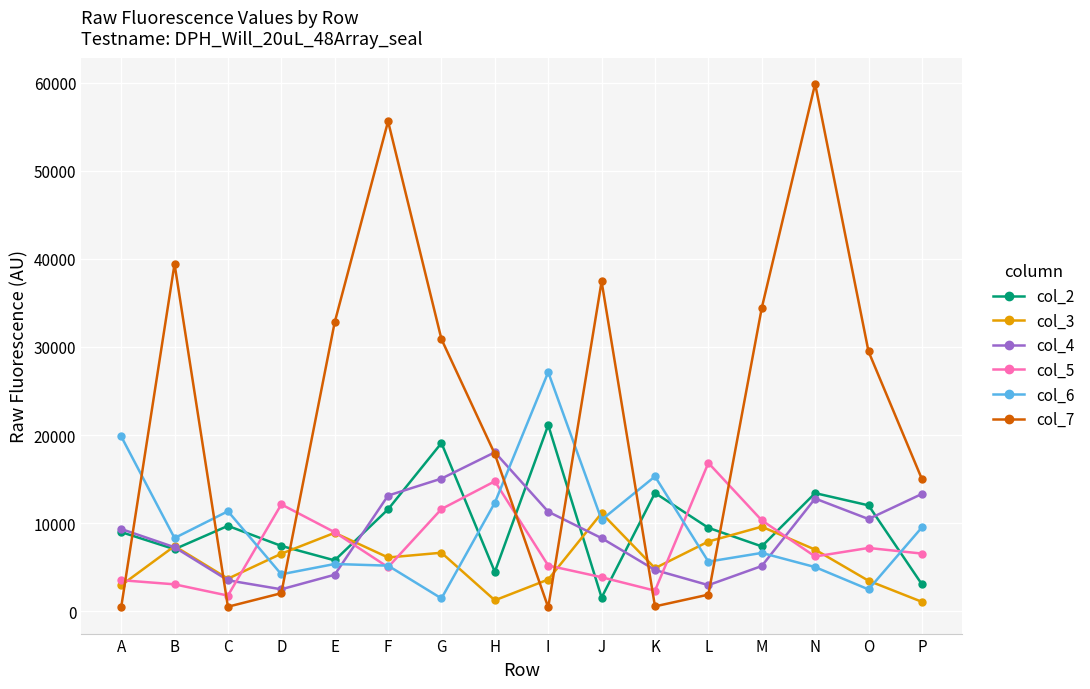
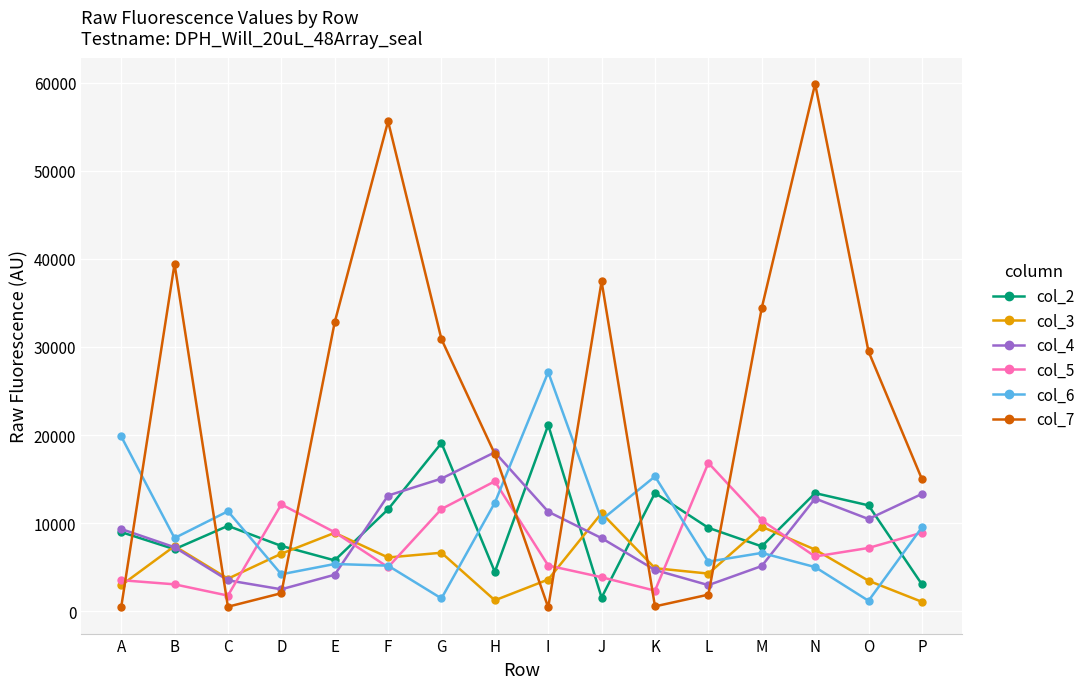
  {
    "col_2": {
      "A": 9000,
      "C": 10000,
      "D": 7000,
      "E": 6000,
      "F": 12000,
      "G": 19000,
      "H": 4000,
      "I": 21000,
      "J": 2000,
      "K": 13000,
      "L": 9000,
      "M": 7000,
      "N": 13000,
      "O": 12000,
      "P": 3000
    },
    "col_3": {
      "A": 3000,
      "D": 7000,
      "F": 6000,
      "G": 7000,
      "H": 1000,
      "I": 4000,
      "J": 11000,
-     "L": 8000,
+     "L": 4000,
      "M": 10000,
      "N": 7000,
      "O": 3000,
      "P": 1000
    },
    "col_4": {
      "A": 9000,
      "D": 2000,
      "E": 4000,
      "F": 13000,
      "G": 15000,
      "I": 11000,
      "J": 8000,
      "L": 3000,
      "M": 5000,
      "N": 13000,
      "O": 10000,
      "P": 13000
    },
    "col_5": {
      "A": 4000,
      "B": 3000,
      "C": 2000,
      "D": 12000,
      "G": 12000,
      "H": 15000,
      "I": 5000,
      "J": 4000,
      "K": 2000,
      "L": 17000,
      "M": 10000,
      "N": 6000,
      "O": 7000,
-     "P": 7000
+     "P": 9000
    },
    "col_6": {
      "A": 20000,
      "B": 8000,
      "C": 11000,
      "D": 4000,
      "E": 5000,
      "G": 1000,
      "H": 12000,
      "I": 27000,
      "J": 10000,
      "K": 15000,
      "L": 6000,
      "M": 7000,
      "N": 5000,
-     "O": 2000,
+     "O": 1000,
      "P": 10000
    },
    "col_7": {
      "A": 0,
      "B": 39000,
      "C": 1000,
      "D": 2000,
      "E": 33000,
      "F": 56000,
      "G": 31000,
      "I": 0,
      "J": 37000,
      "K": 1000,
      "L": 2000,
      "M": 34000,
      "N": 60000,
      "O": 29000,
      "P": 15000
    }
  }
